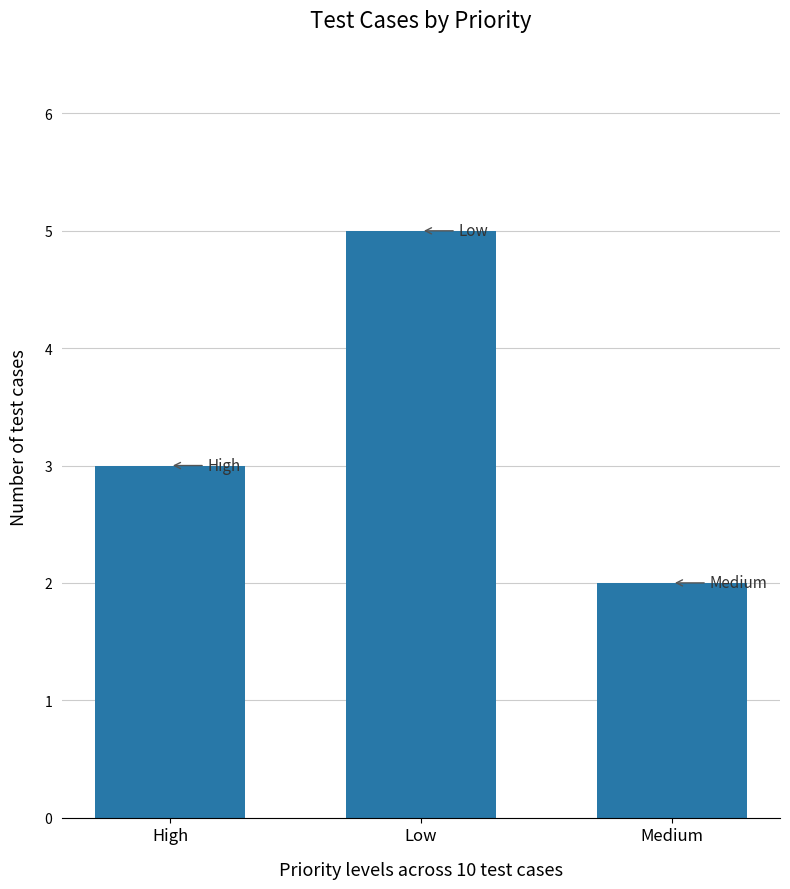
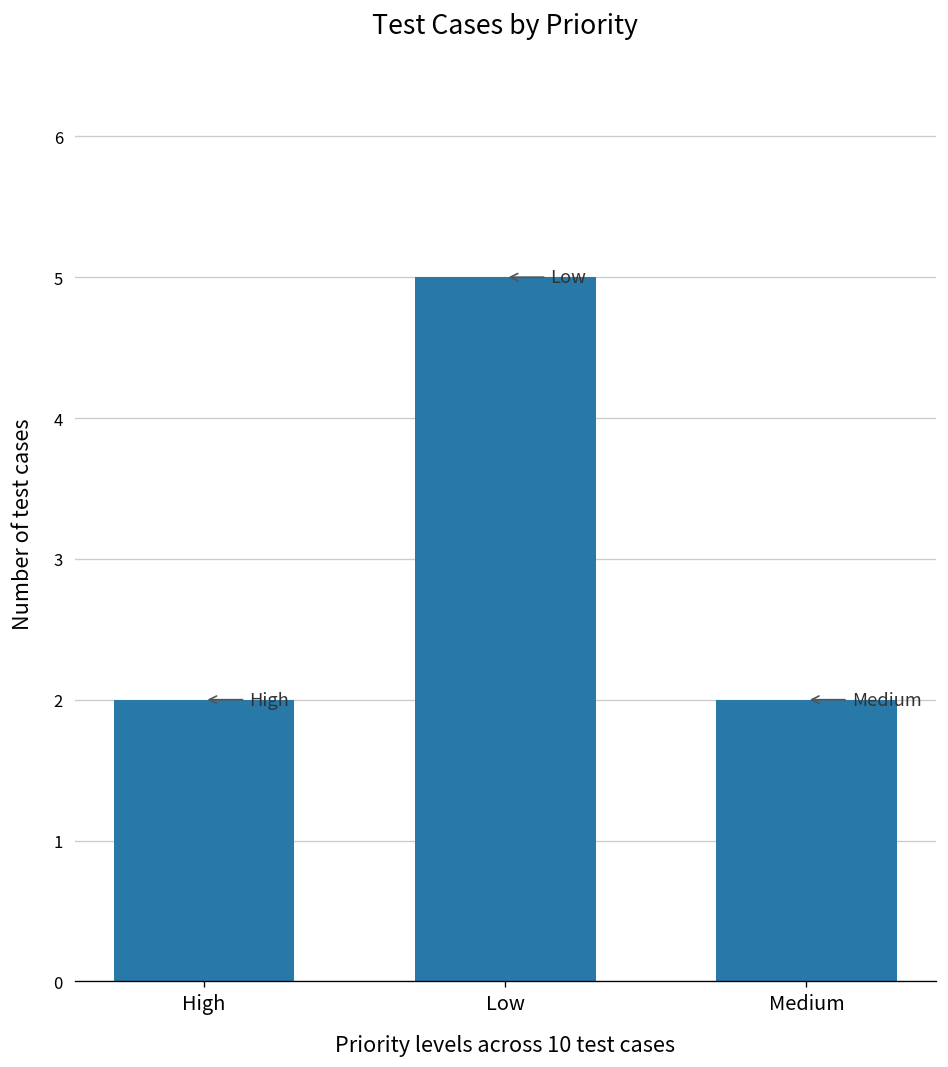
  {
-   "High": 3,
+   "High": 2,
    "Low": 5,
    "Medium": 2
  }
